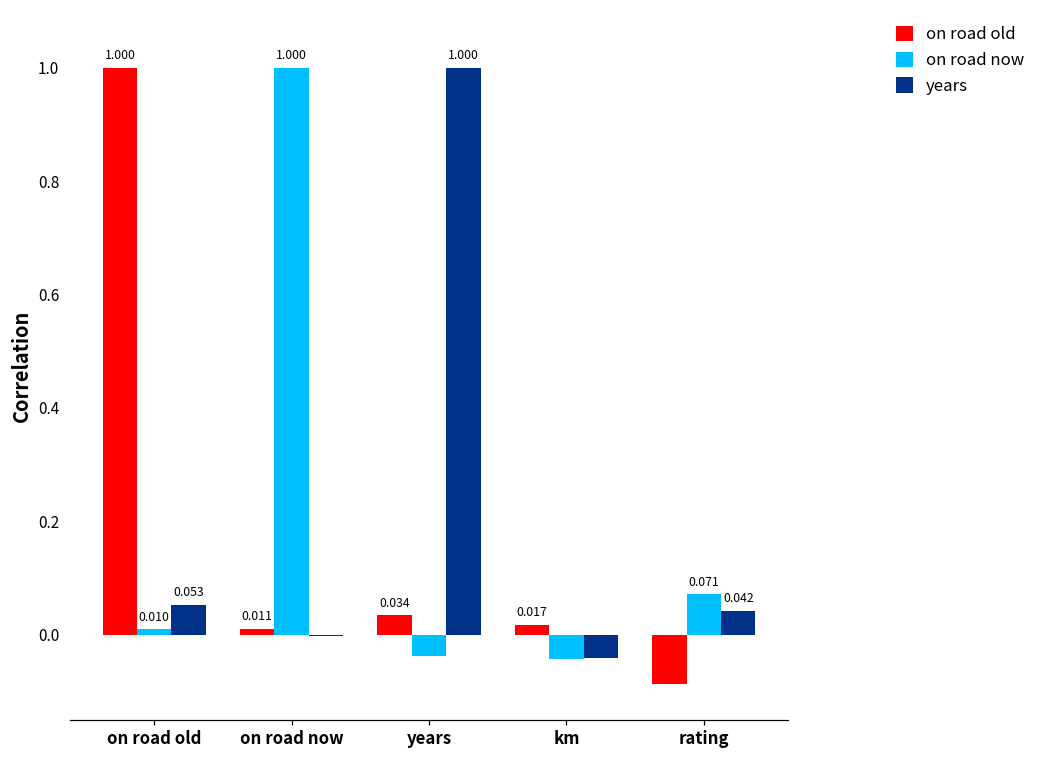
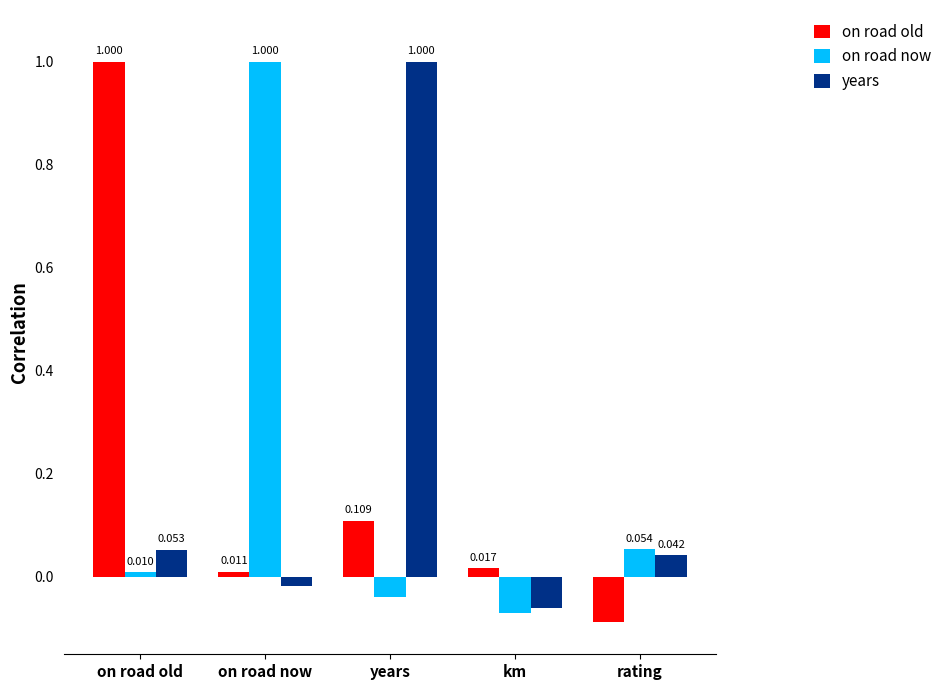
  {
    "on road old": {
      "on road old": 1.000,
      "on road now": 0.011,
-     "years": 0.034,
+     "years": 0.109,
      "km": 0.017
    },
    "on road now": {
      "on road old": 0.010,
      "on road now": 1.000,
-     "km": -0.04,
-     "rating": 0.071
+     "km": -0.07,
+     "rating": 0.054
    },
    "years": {
-     "on road now": 0.00,
-     "km": -0.04
+     "on road now": -0.02,
+     "km": -0.06
    }
  }
